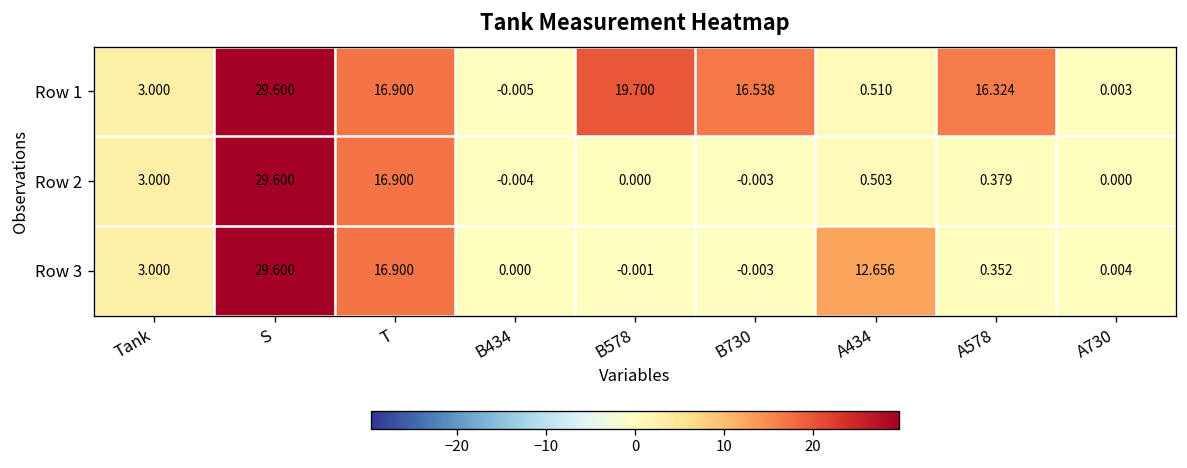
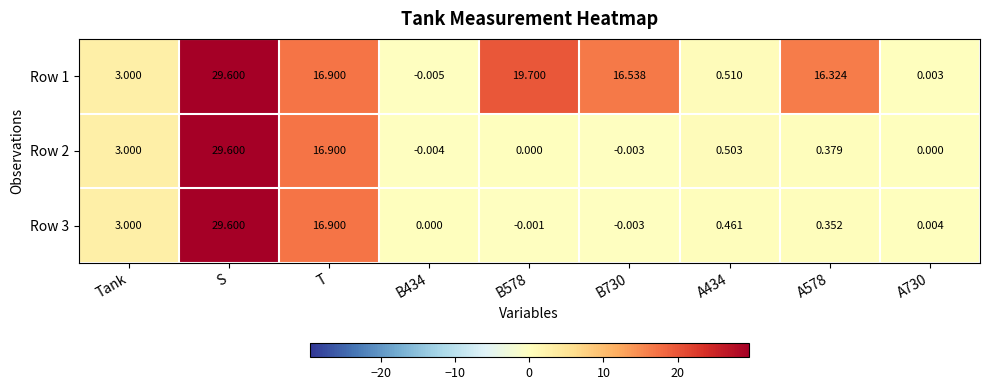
  {
    "Row 1": {
      "Tank": 3.000,
      "S": 29.600,
      "T": 16.900,
      "B434": -0.005,
      "B578": 19.700,
      "B730": 16.538,
      "A434": 0.510,
      "A578": 16.324,
      "A730": 0.003
    },
    "Row 2": {
      "Tank": 3.000,
      "S": 29.600,
      "T": 16.900,
      "B434": -0.004,
      "B578": 0.000,
      "B730": -0.003,
      "A434": 0.503,
      "A578": 0.379,
      "A730": 0.000
    },
    "Row 3": {
      "Tank": 3.000,
      "S": 29.600,
      "T": 16.900,
      "B434": 0.000,
      "B578": -0.001,
      "B730": -0.003,
-     "A434": 12.656,
+     "A434": 0.461,
      "A578": 0.352,
      "A730": 0.004
    }
  }
